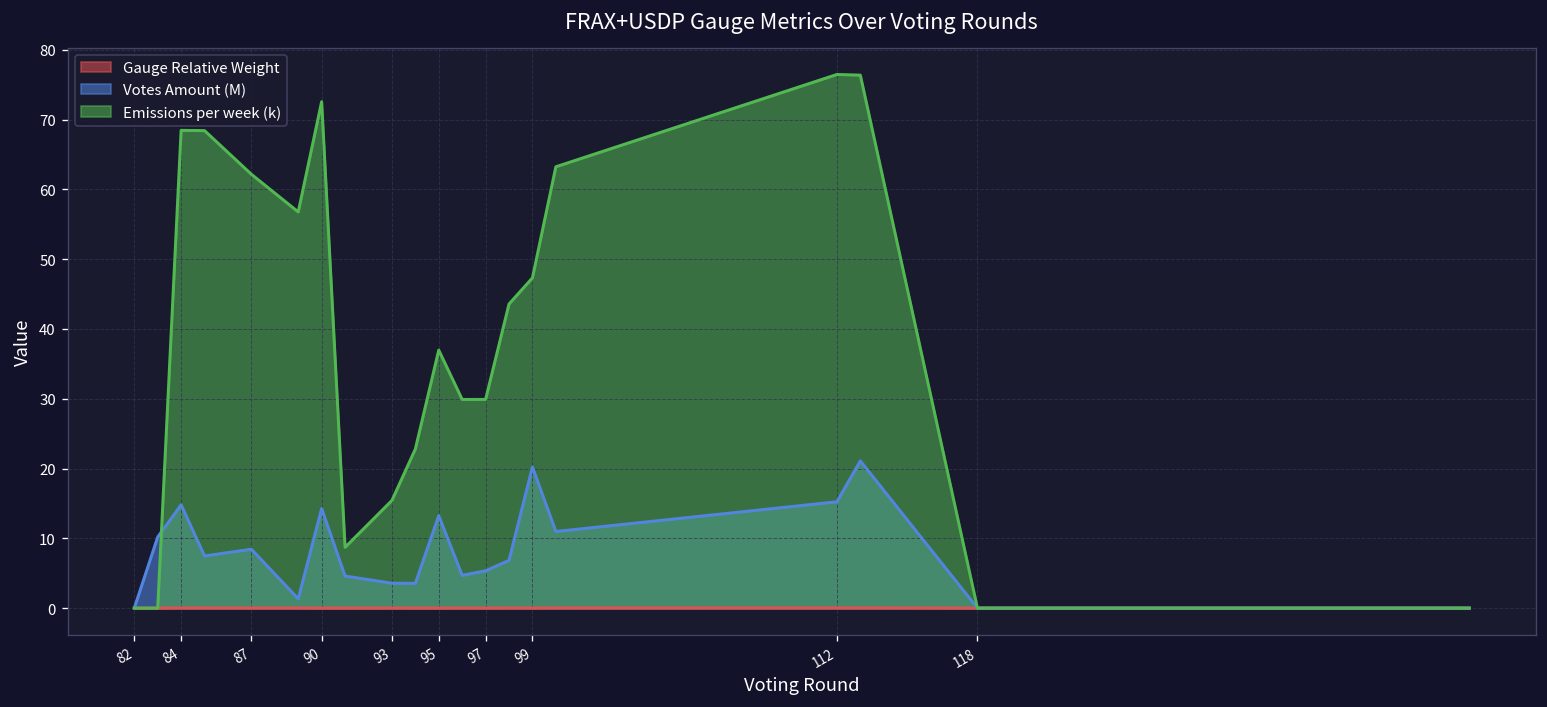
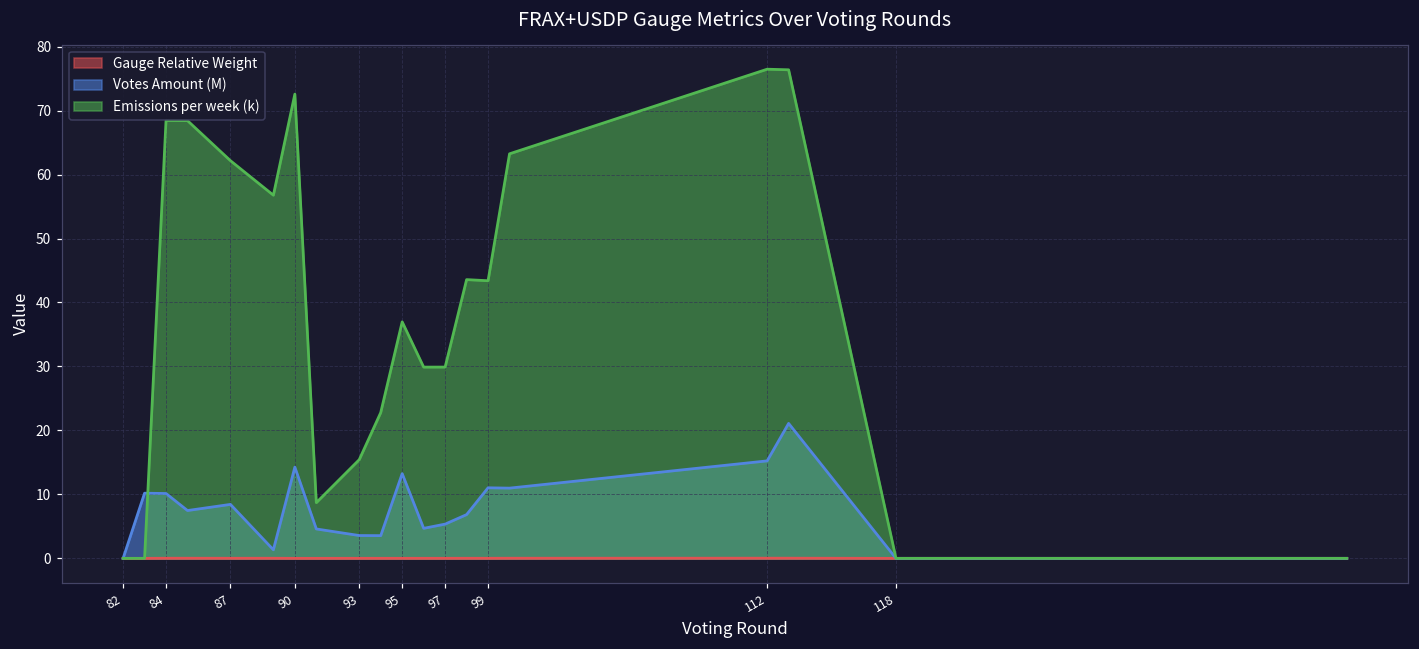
  {
    "Gauge Relative Weight": {
      "84": 0,
      "87": 0,
      "90": 0,
      "93": 0,
      "95": 0,
      "97": 0,
      "99": 0,
      "112": 0
    },
    "Votes Amount (M)": {
-     "84": 15,
+     "84": 10,
      "87": 8,
      "90": 14,
      "93": 4,
      "95": 13,
      "97": 5,
-     "99": 20,
+     "99": 11,
      "112": 15
    },
    "Emissions per week (k)": {
      "84": 68,
      "87": 62,
      "90": 73,
      "93": 15,
      "95": 37,
      "97": 30,
-     "99": 47,
+     "99": 43,
      "112": 76
    }
  }
